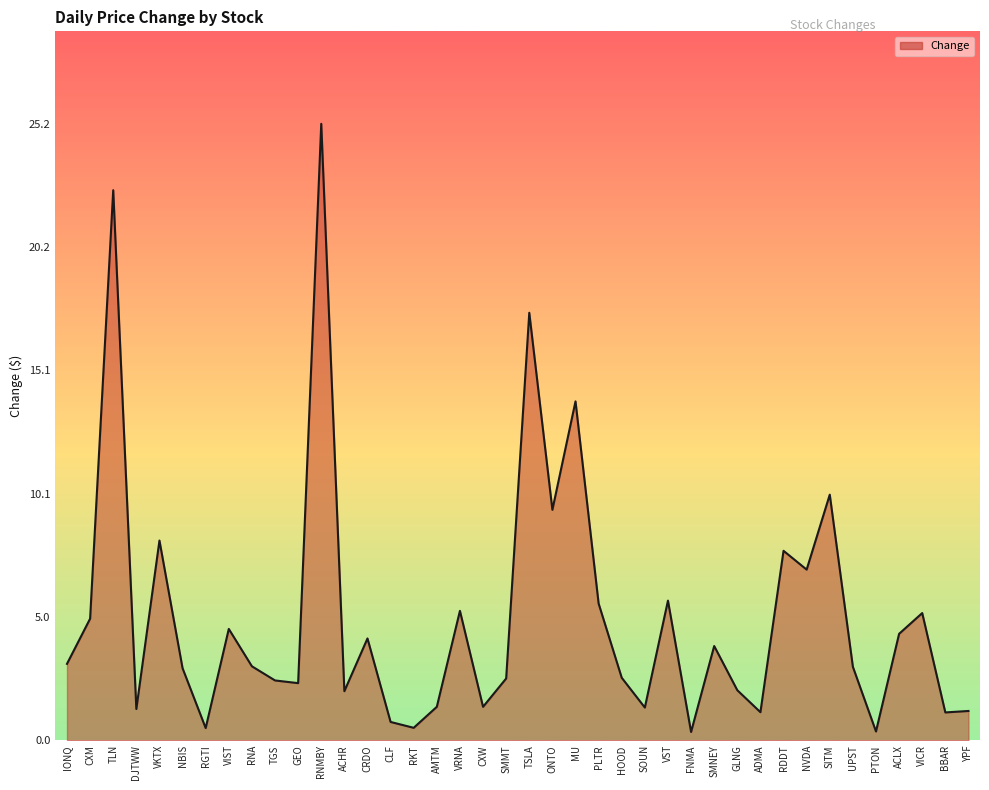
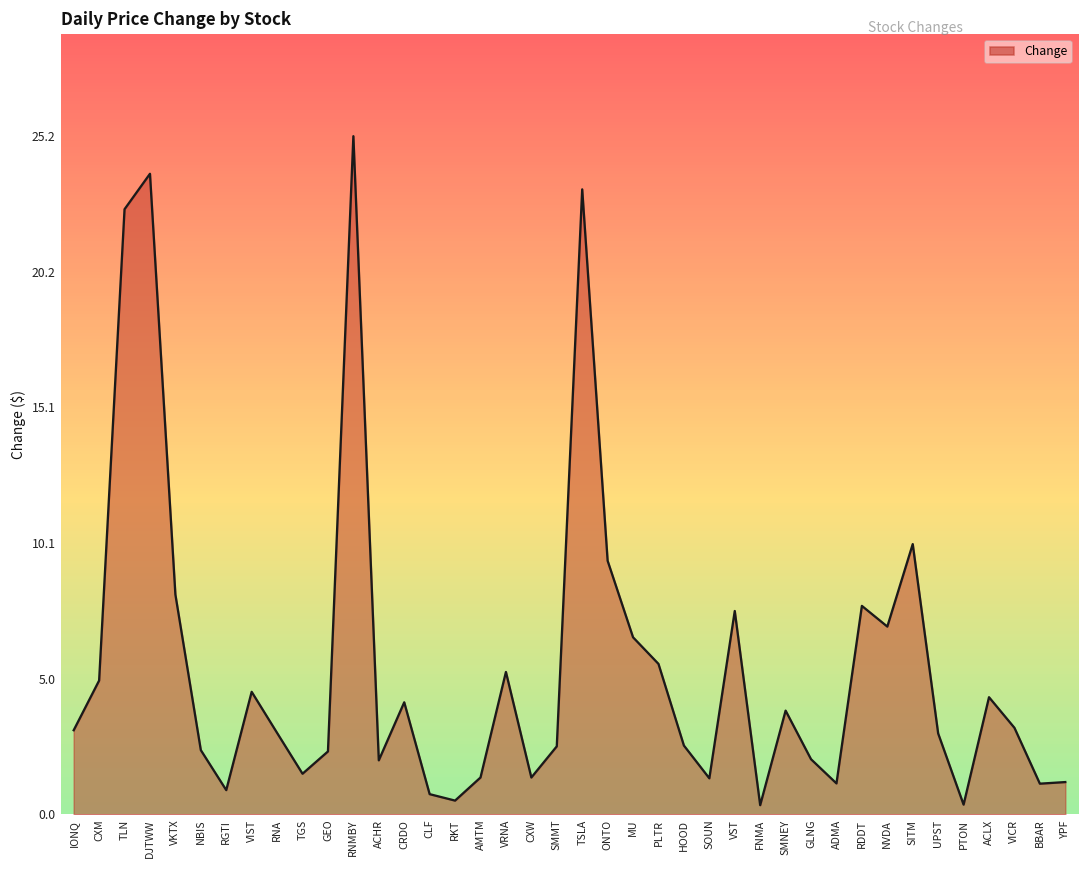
  {
    "IONQ": 3.1,
    "CXM": 5.0,
    "TLN": 22.5,
-   "DJTWW": 1.3,
+   "DJTWW": 23.9,
    "VKTX": 8.2,
-   "NBIS": 3.0,
-   "RGTI": 0.5,
+   "NBIS": 2.4,
+   "RGTI": 0.9,
    "VIST": 4.6,
    "RNA": 3.0,
-   "TGS": 2.5,
+   "TGS": 1.5,
    "GEO": 2.3,
    "RNMBY": 25.3,
    "ACHR": 2.0,
    "CRDO": 4.2,
    "CLF": 0.8,
    "RKT": 0.5,
    "AMTM": 1.4,
    "VRNA": 5.3,
    "CXW": 1.4,
    "SMMT": 2.5,
-   "TSLA": 17.5,
+   "TSLA": 23.3,
    "ONTO": 9.4,
-   "MU": 13.9,
+   "MU": 6.6,
    "PLTR": 5.6,
    "HOOD": 2.6,
    "SOUN": 1.3,
-   "VST": 5.7,
+   "VST": 7.6,
    "FNMA": 0.3,
    "SMNEY": 3.9,
    "GLNG": 2.1,
    "ADMA": 1.2,
    "RDDT": 7.8,
    "NVDA": 7.0,
    "SITM": 10.1,
    "UPST": 3.0,
    "PTON": 0.4,
    "ACLX": 4.4,
-   "VICR": 5.2,
+   "VICR": 3.2,
    "BBAR": 1.1,
    "YPF": 1.2
  }
